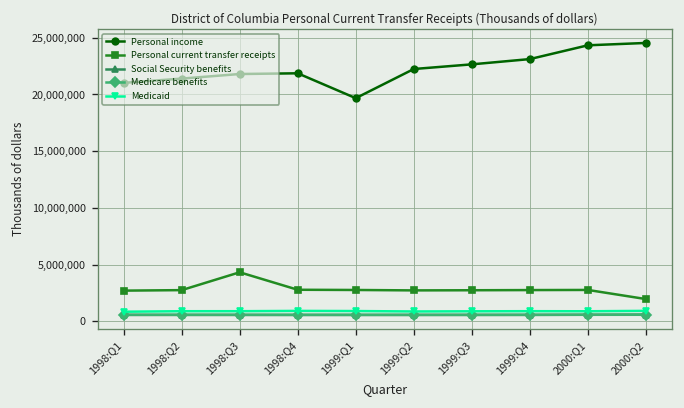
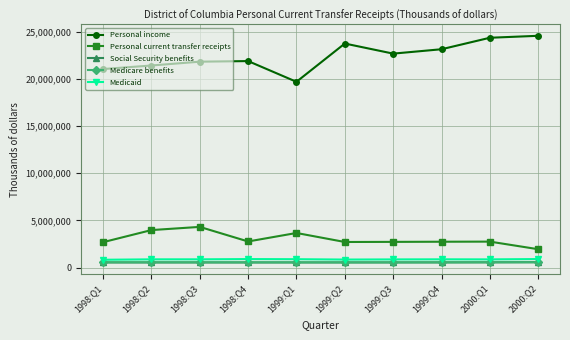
  {
    "Personal income": {
      "1998:Q4": "22,000,000",
      "1999:Q1": "20,000,000",
-     "1999:Q2": "22,000,000",
+     "1999:Q2": "24,000,000",
      "1999:Q3": "23,000,000",
      "1999:Q4": "23,000,000",
      "2000:Q1": "24,000,000",
      "2000:Q2": "25,000,000"
    },
    "Personal current transfer receipts": {
      "1998:Q1": "3,000,000",
-     "1998:Q2": "3,000,000",
+     "1998:Q2": "4,000,000",
      "1998:Q3": "4,000,000",
      "1998:Q4": "3,000,000",
-     "1999:Q1": "3,000,000",
+     "1999:Q1": "4,000,000",
      "1999:Q2": "3,000,000",
      "1999:Q3": "3,000,000",
      "1999:Q4": "3,000,000",
      "2000:Q1": "3,000,000",
      "2000:Q2": "2,000,000"
    },
    "Medicare benefits": {
      "1998:Q1": "1,000,000",
      "1998:Q2": "1,000,000",
      "1998:Q3": "1,000,000",
      "1998:Q4": "1,000,000",
      "1999:Q1": "1,000,000",
      "1999:Q2": "1,000,000",
      "1999:Q3": "1,000,000",
      "1999:Q4": "1,000,000",
      "2000:Q1": "1,000,000",
      "2000:Q2": "1,000,000"
    },
    "Medicaid": {
      "1998:Q2": "1,000,000",
      "1998:Q3": "1,000,000",
      "1998:Q4": "1,000,000",
      "1999:Q1": "1,000,000",
      "1999:Q2": "1,000,000",
      "1999:Q3": "1,000,000",
      "1999:Q4": "1,000,000",
      "2000:Q1": "1,000,000",
      "2000:Q2": "1,000,000"
    }
  }
